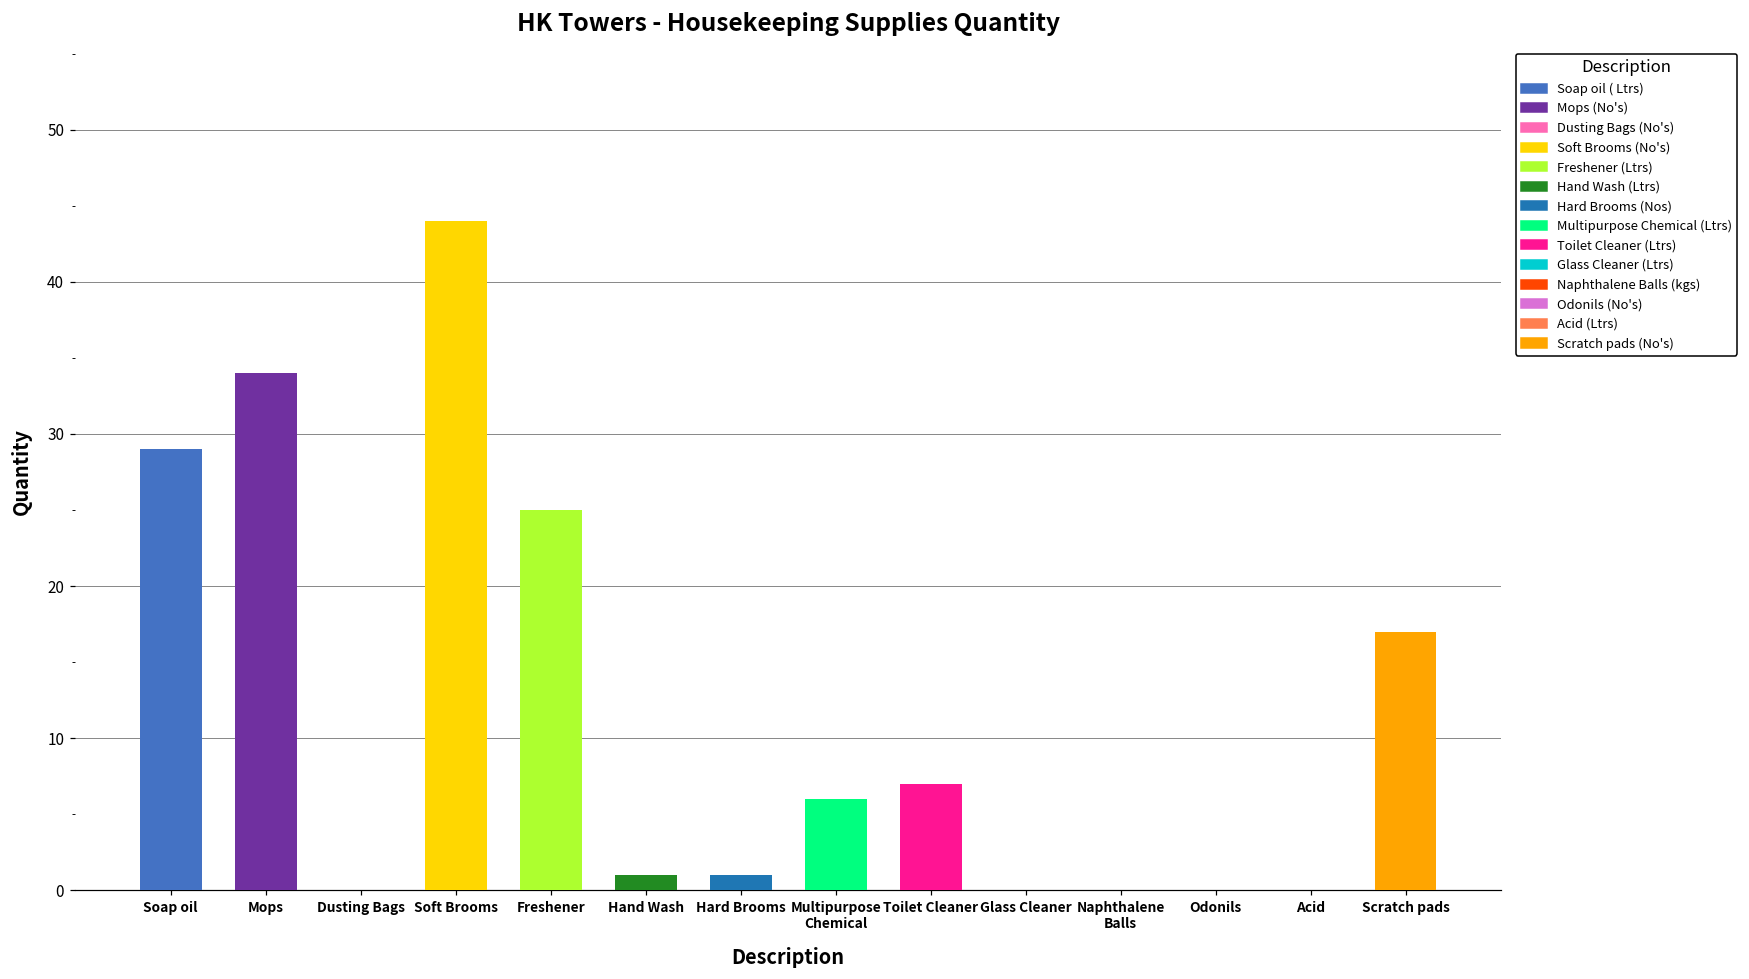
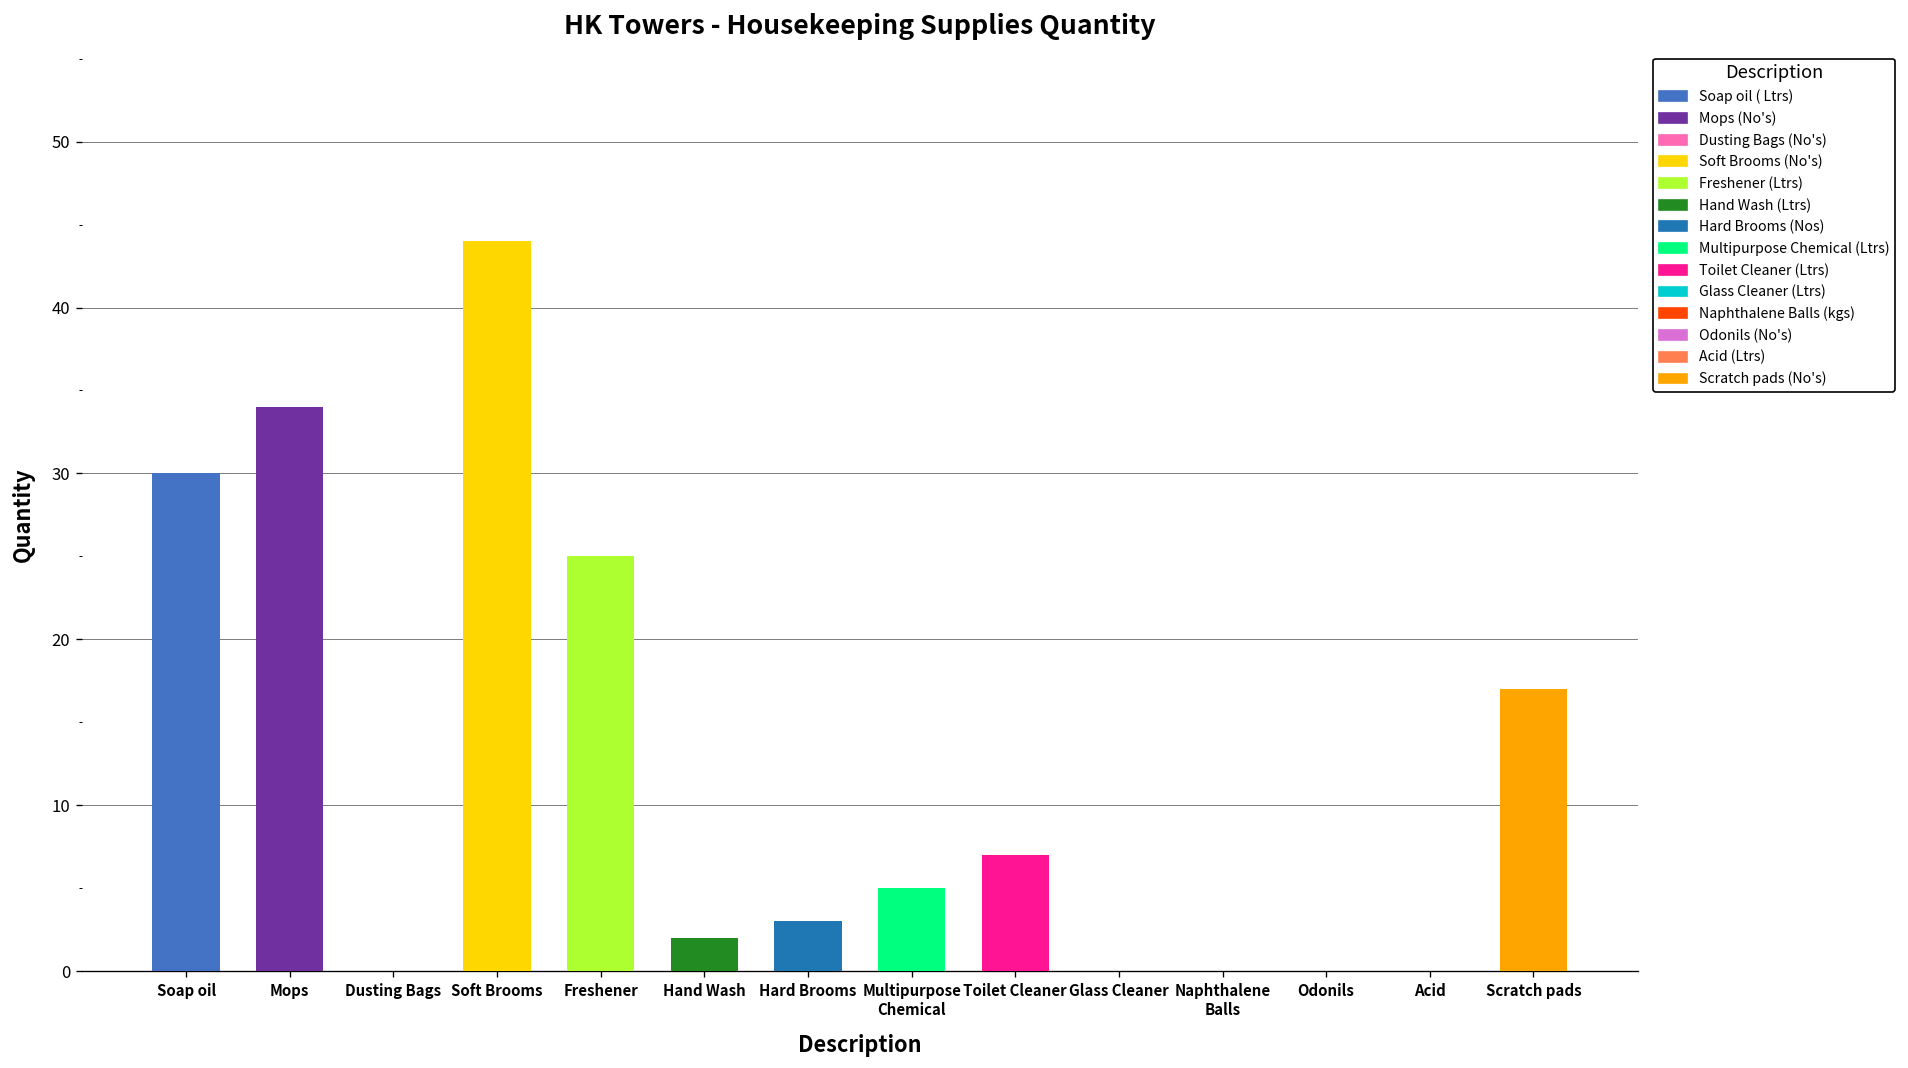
  {
-   "Soap oil": 29,
+   "Soap oil": 30,
    "Mops": 34,
    "Dusting Bags": 0,
    "Soft Brooms": 44,
    "Freshener": 25,
-   "Hand Wash": 1,
-   "Hard Brooms": 1,
-   "Multipurpose Chemical": 6,
+   "Hand Wash": 2,
+   "Hard Brooms": 3,
+   "Multipurpose Chemical": 5,
    "Toilet Cleaner": 7,
    "Glass Cleaner": 0,
    "Naphthalene Balls": 0,
    "Odonils": 0,
    "Acid": 0,
    "Scratch pads": 17
  }
